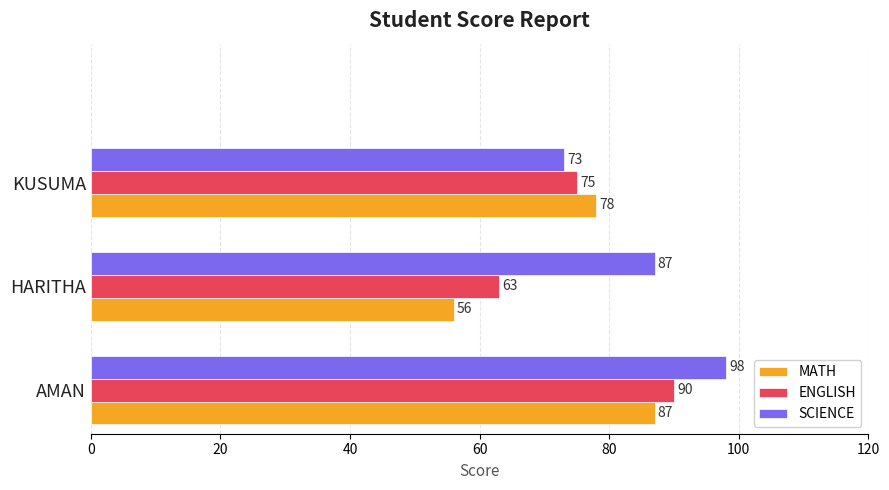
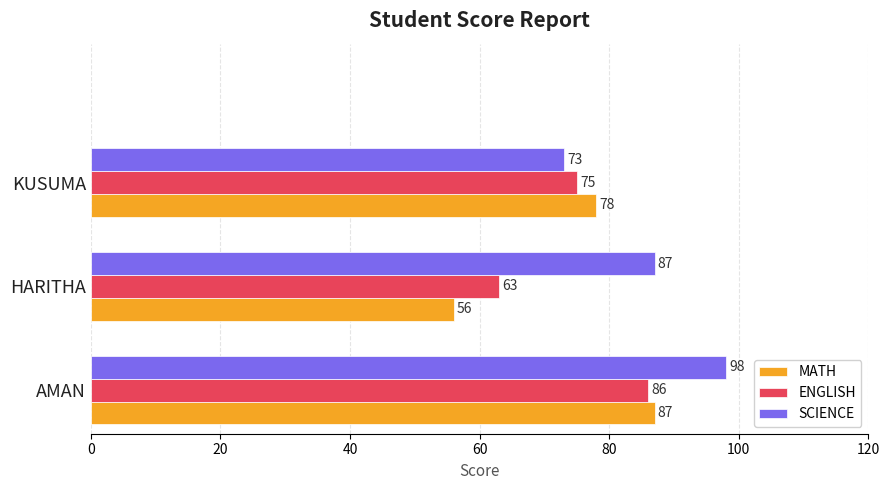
  {
    "MATH": {
      "KUSUMA": 78,
      "HARITHA": 56,
      "AMAN": 87
    },
    "ENGLISH": {
      "KUSUMA": 75,
      "HARITHA": 63,
-     "AMAN": 90
+     "AMAN": 86
    },
    "SCIENCE": {
      "KUSUMA": 73,
      "HARITHA": 87,
      "AMAN": 98
    }
  }
